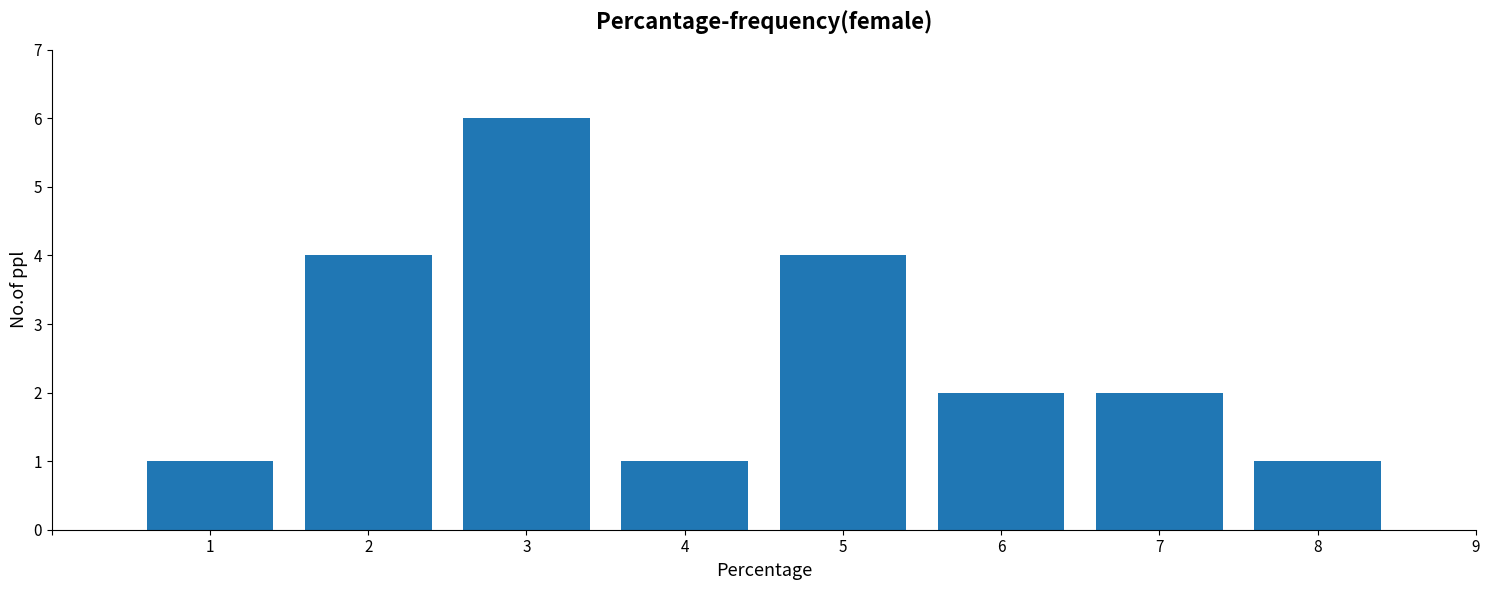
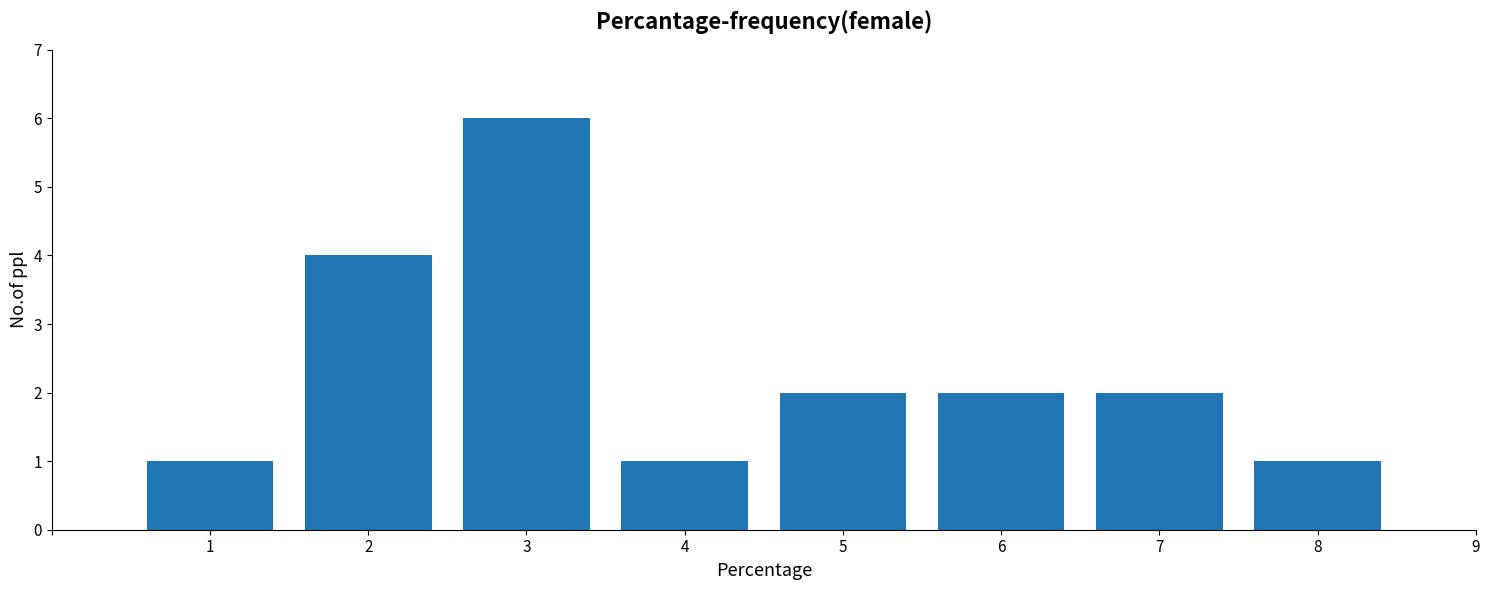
  {
    "1": 1,
    "2": 4,
    "3": 6,
    "4": 1,
-   "5": 4,
+   "5": 2,
    "6": 2,
    "7": 2,
    "8": 1
  }
